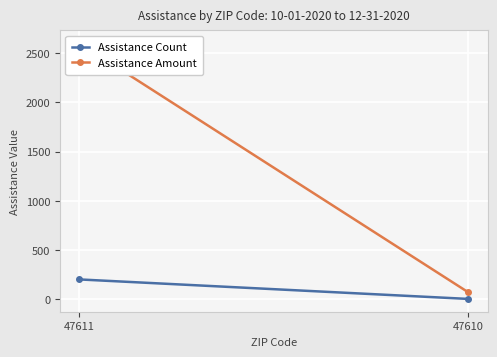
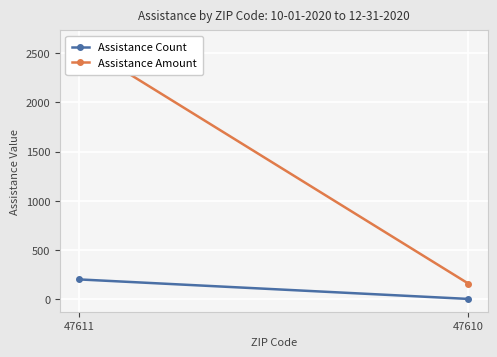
  {
    "Assistance Count": {
      "47611": 200,
      "47610": 0
    },
    "Assistance Amount": {
-     "47610": 100
+     "47610": 200
    }
  }
